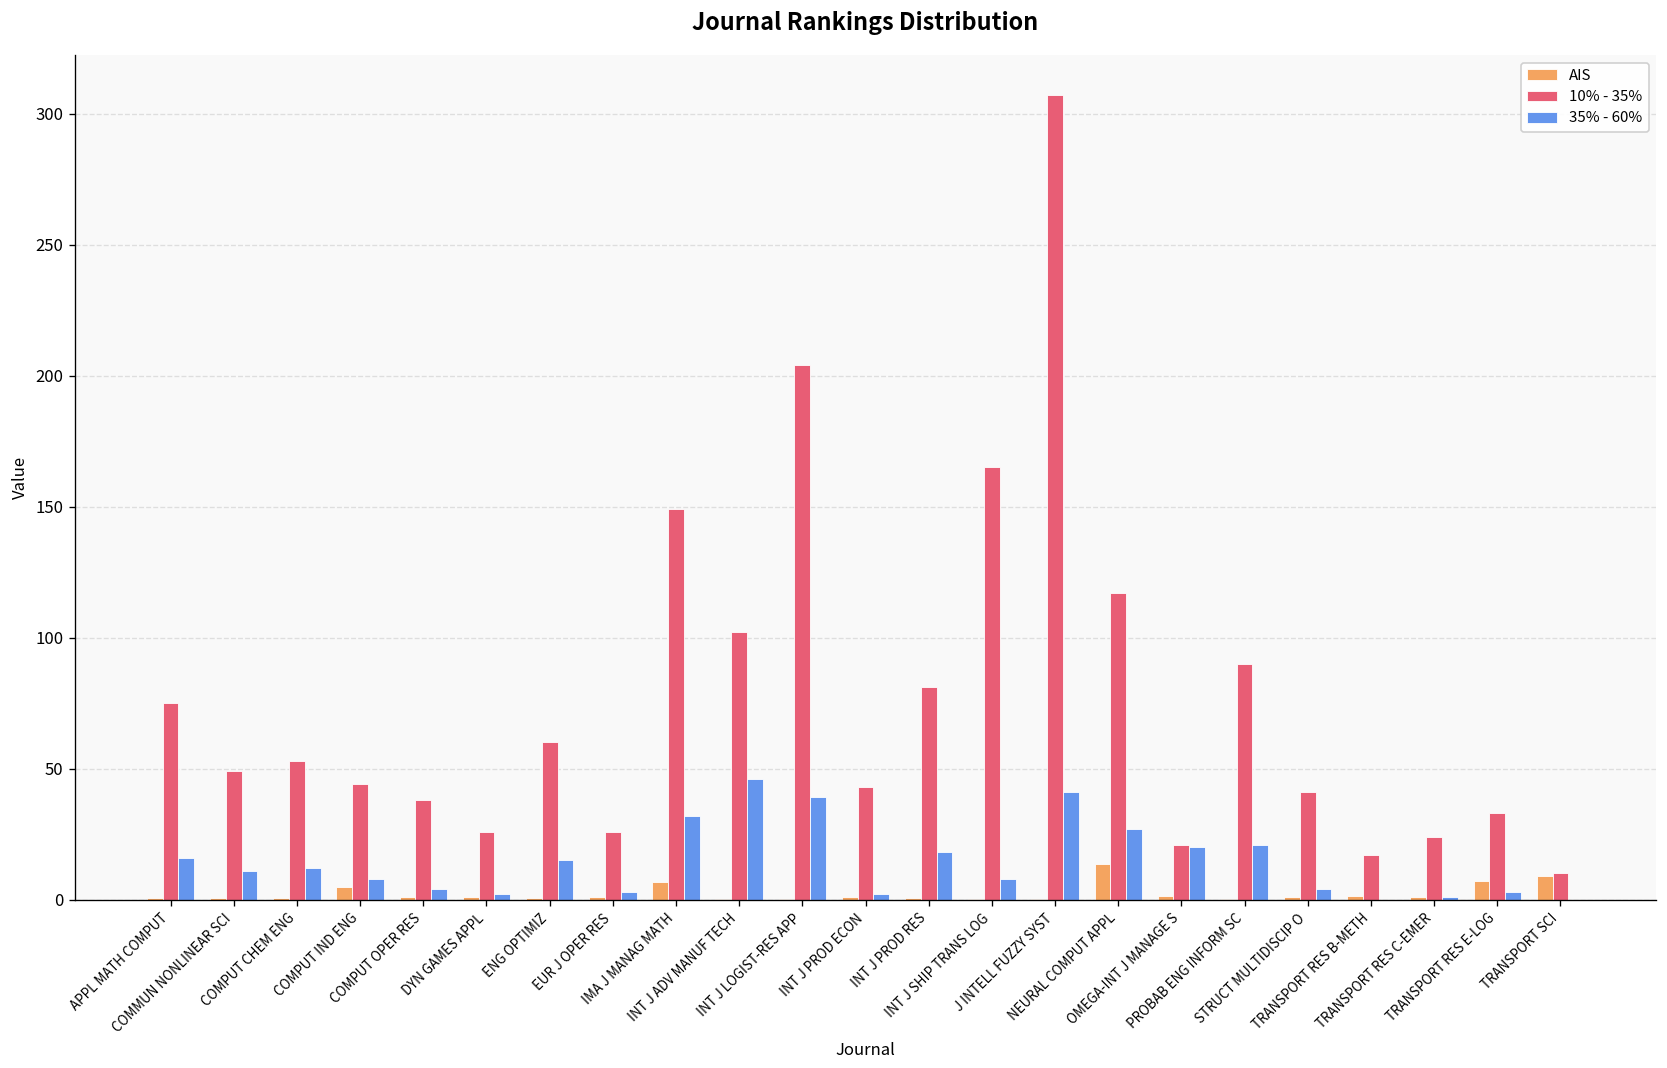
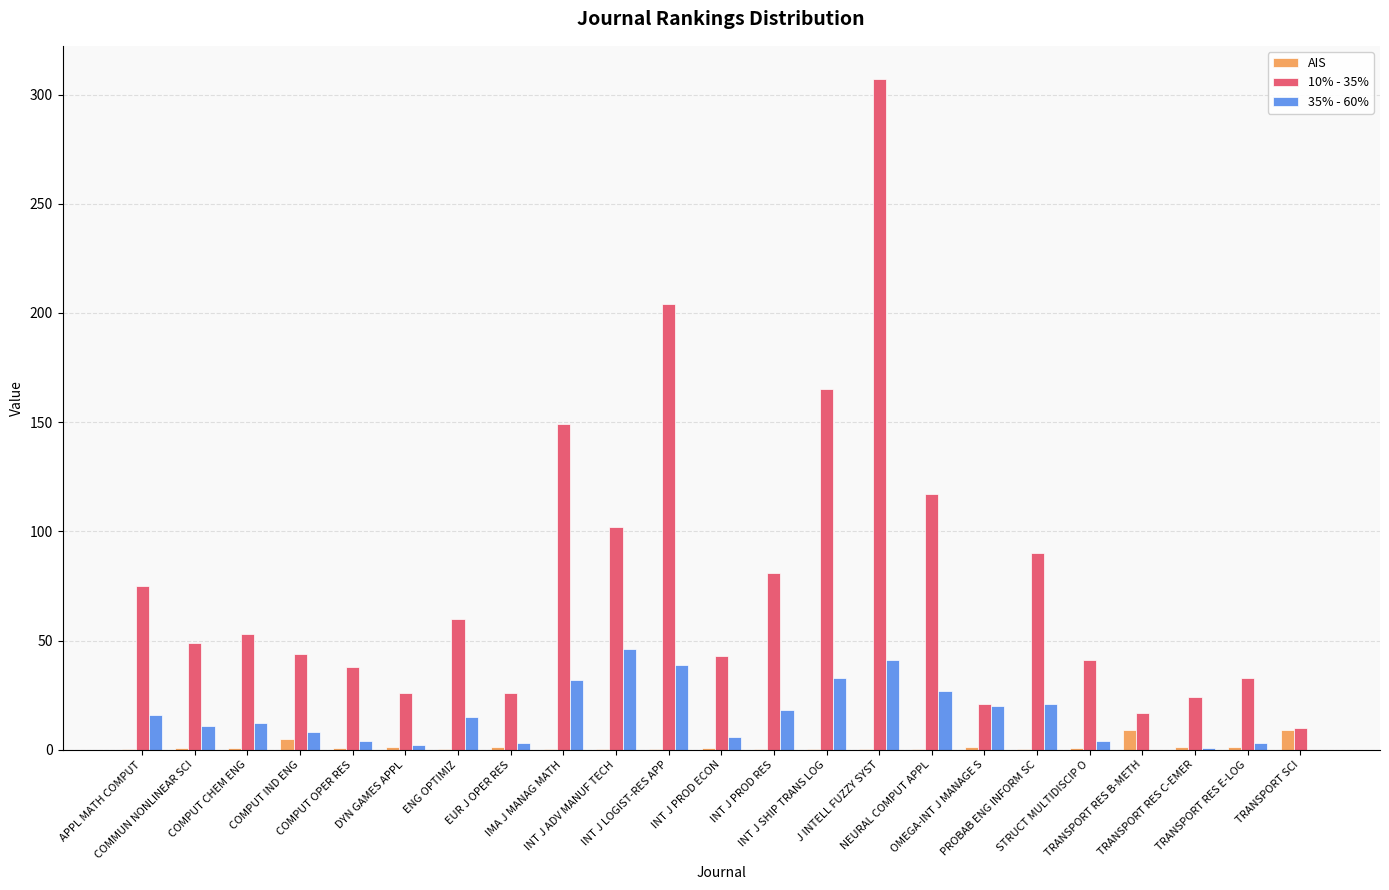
  {
    "AIS": {
      "COMPUT IND ENG": 5,
-     "IMA J MANAG MATH": 7,
-     "NEURAL COMPUT APPL": 13,
+     "IMA J MANAG MATH": 0,
+     "NEURAL COMPUT APPL": 0,
      "OMEGA-INT J MANAGE S": 1,
-     "TRANSPORT RES B-METH": 2,
-     "TRANSPORT RES E-LOG": 7,
+     "TRANSPORT RES B-METH": 9,
+     "TRANSPORT RES E-LOG": 1,
      "TRANSPORT SCI": 9
    },
    "10% - 35%": {
      "APPL MATH COMPUT": 75,
      "COMMUN NONLINEAR SCI": 49,
      "COMPUT CHEM ENG": 53,
      "COMPUT IND ENG": 44,
      "COMPUT OPER RES": 38,
      "DYN GAMES APPL": 26,
      "ENG OPTIMIZ": 60,
      "EUR J OPER RES": 26,
      "IMA J MANAG MATH": 149,
      "INT J ADV MANUF TECH": 102,
      "INT J LOGIST-RES APP": 204,
      "INT J PROD ECON": 43,
      "INT J PROD RES": 81,
      "INT J SHIP TRANS LOG": 165,
      "J INTELL FUZZY SYST": 307,
      "NEURAL COMPUT APPL": 117,
      "OMEGA-INT J MANAGE S": 21,
      "PROBAB ENG INFORM SC": 90,
      "STRUCT MULTIDISCIP O": 41,
      "TRANSPORT RES B-METH": 17,
      "TRANSPORT RES C-EMER": 24,
      "TRANSPORT RES E-LOG": 33,
      "TRANSPORT SCI": 10
    },
    "35% - 60%": {
      "APPL MATH COMPUT": 16,
      "COMMUN NONLINEAR SCI": 11,
      "COMPUT CHEM ENG": 12,
      "COMPUT IND ENG": 8,
      "COMPUT OPER RES": 4,
      "DYN GAMES APPL": 2,
      "ENG OPTIMIZ": 15,
      "EUR J OPER RES": 3,
      "IMA J MANAG MATH": 32,
      "INT J ADV MANUF TECH": 46,
      "INT J LOGIST-RES APP": 39,
-     "INT J PROD ECON": 2,
+     "INT J PROD ECON": 6,
      "INT J PROD RES": 18,
-     "INT J SHIP TRANS LOG": 8,
+     "INT J SHIP TRANS LOG": 33,
      "J INTELL FUZZY SYST": 41,
      "NEURAL COMPUT APPL": 27,
      "OMEGA-INT J MANAGE S": 20,
      "PROBAB ENG INFORM SC": 21,
      "STRUCT MULTIDISCIP O": 4,
      "TRANSPORT RES B-METH": 0,
      "TRANSPORT RES E-LOG": 3,
      "TRANSPORT SCI": 0
    }
  }
